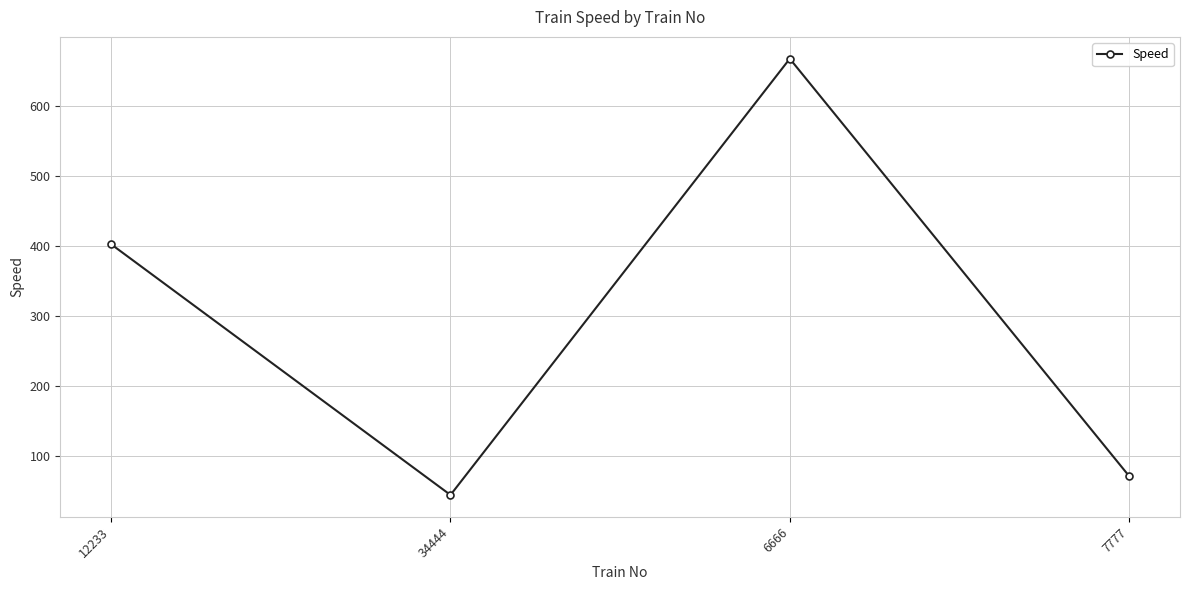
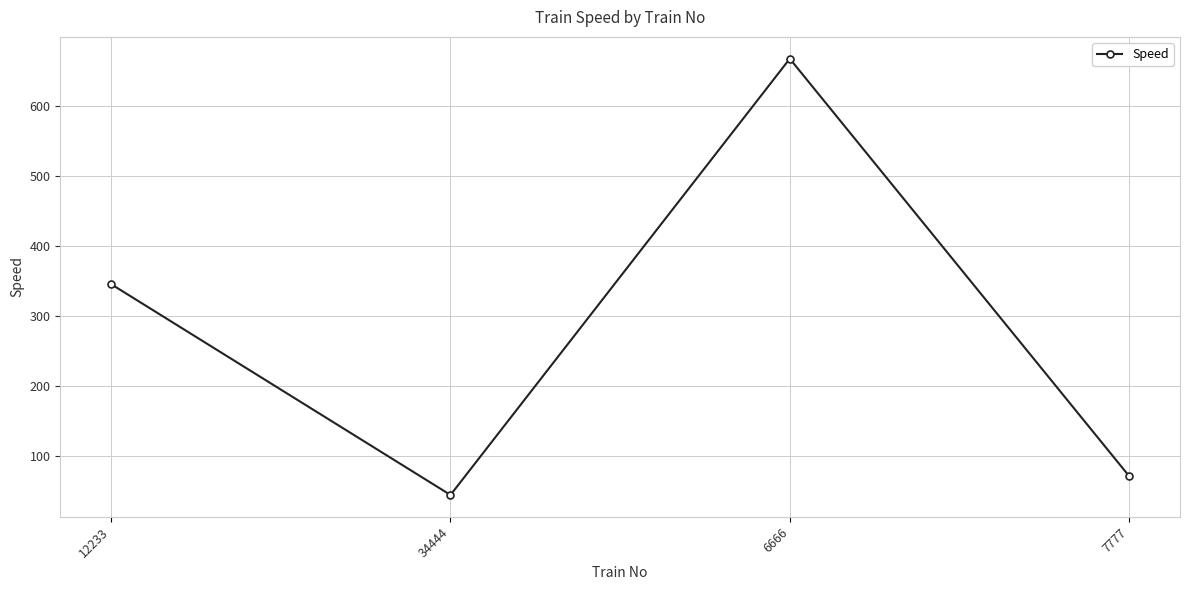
  {
-   "12233": 400,
+   "12233": 350,
    "34444": 40,
    "6666": 670,
    "7777": 70
  }
